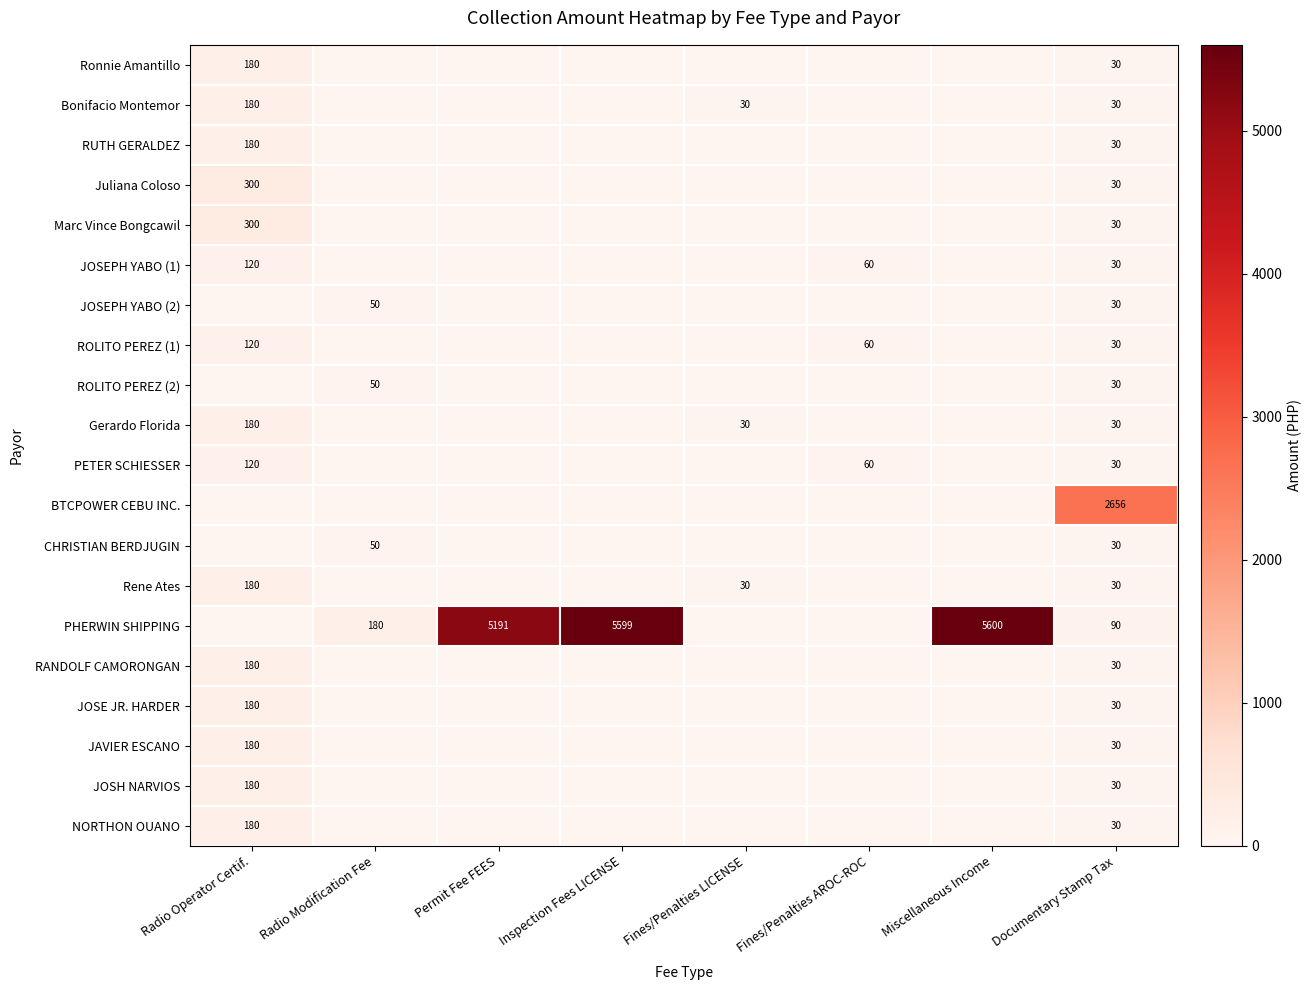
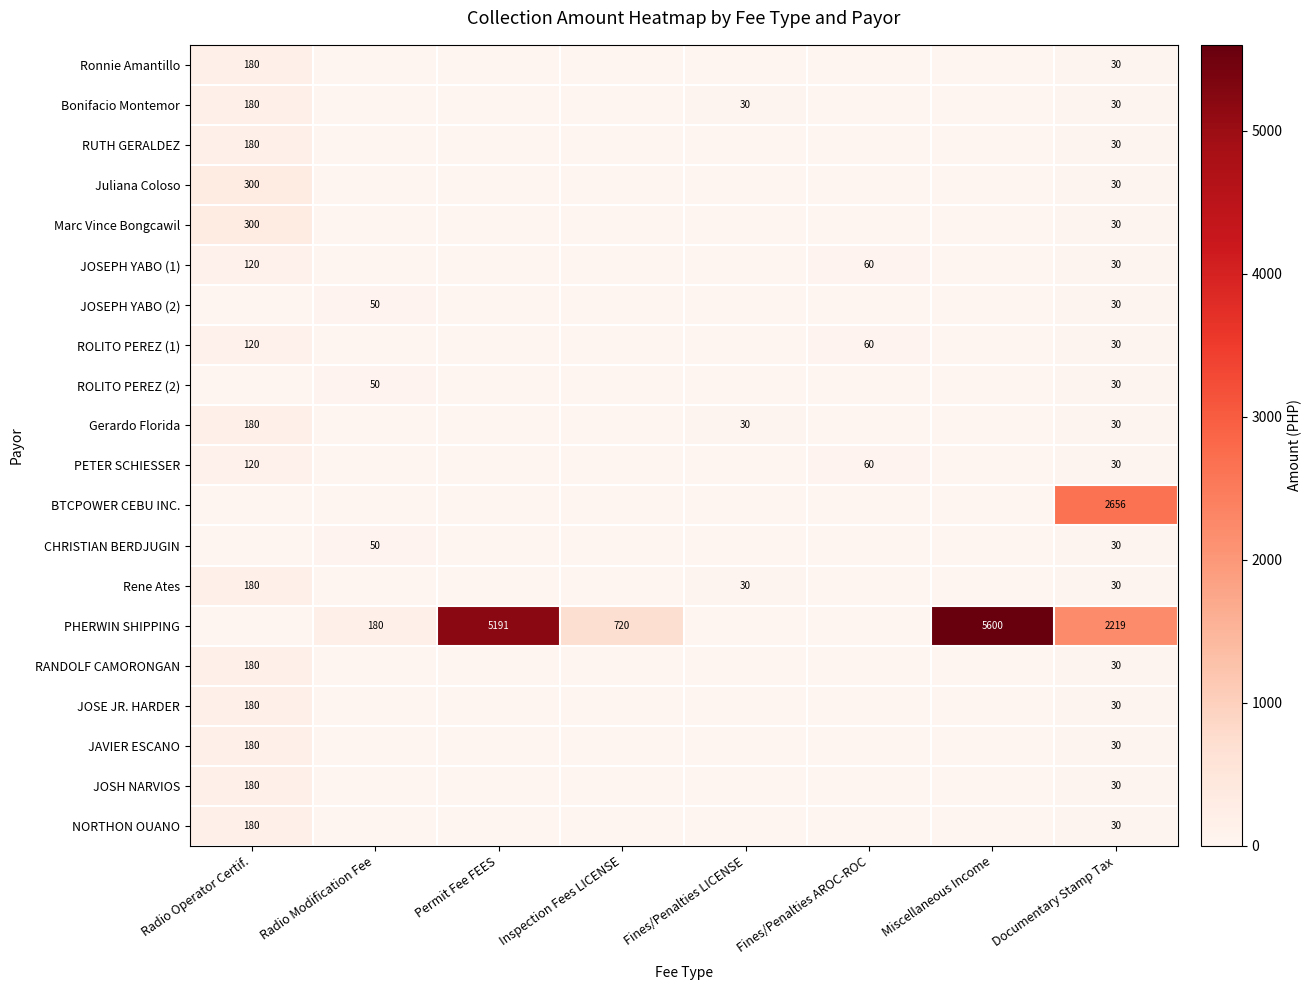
  {
    "Ronnie Amantillo": {
      "Radio Operator Certif.": 180,
      "Documentary Stamp Tax": 30
    },
    "Bonifacio Montemor": {
      "Radio Operator Certif.": 180,
      "Fines/Penalties LICENSE": 30,
      "Documentary Stamp Tax": 30
    },
    "RUTH GERALDEZ": {
      "Radio Operator Certif.": 180,
      "Documentary Stamp Tax": 30
    },
    "Juliana Coloso": {
      "Radio Operator Certif.": 300,
      "Documentary Stamp Tax": 30
    },
    "Marc Vince Bongcawil": {
      "Radio Operator Certif.": 300,
      "Documentary Stamp Tax": 30
    },
    "JOSEPH YABO (1)": {
      "Radio Operator Certif.": 120,
      "Fines/Penalties AROC-ROC": 60,
      "Documentary Stamp Tax": 30
    },
    "JOSEPH YABO (2)": {
      "Radio Modification Fee": 50,
      "Documentary Stamp Tax": 30
    },
    "ROLITO PEREZ (1)": {
      "Radio Operator Certif.": 120,
      "Fines/Penalties AROC-ROC": 60,
      "Documentary Stamp Tax": 30
    },
    "ROLITO PEREZ (2)": {
      "Radio Modification Fee": 50,
      "Documentary Stamp Tax": 30
    },
    "Gerardo Florida": {
      "Radio Operator Certif.": 180,
      "Fines/Penalties LICENSE": 30,
      "Documentary Stamp Tax": 30
    },
    "PETER SCHIESSER": {
      "Radio Operator Certif.": 120,
      "Fines/Penalties AROC-ROC": 60,
      "Documentary Stamp Tax": 30
    },
    "BTCPOWER CEBU INC.": {
      "Documentary Stamp Tax": 2656
    },
    "CHRISTIAN BERDJUGIN": {
      "Radio Modification Fee": 50,
      "Documentary Stamp Tax": 30
    },
    "Rene Ates": {
      "Radio Operator Certif.": 180,
      "Fines/Penalties LICENSE": 30,
      "Documentary Stamp Tax": 30
    },
    "PHERWIN SHIPPING": {
      "Radio Modification Fee": 180,
      "Permit Fee FEES": 5191,
-     "Inspection Fees LICENSE": 5599,
+     "Inspection Fees LICENSE": 720,
      "Miscellaneous Income": 5600,
-     "Documentary Stamp Tax": 90
+     "Documentary Stamp Tax": 2219
    },
    "RANDOLF CAMORONGAN": {
      "Radio Operator Certif.": 180,
      "Documentary Stamp Tax": 30
    },
    "JOSE JR. HARDER": {
      "Radio Operator Certif.": 180,
      "Documentary Stamp Tax": 30
    },
    "JAVIER ESCANO": {
      "Radio Operator Certif.": 180,
      "Documentary Stamp Tax": 30
    },
    "JOSH NARVIOS": {
      "Radio Operator Certif.": 180,
      "Documentary Stamp Tax": 30
    },
    "NORTHON OUANO": {
      "Radio Operator Certif.": 180,
      "Documentary Stamp Tax": 30
    }
  }
